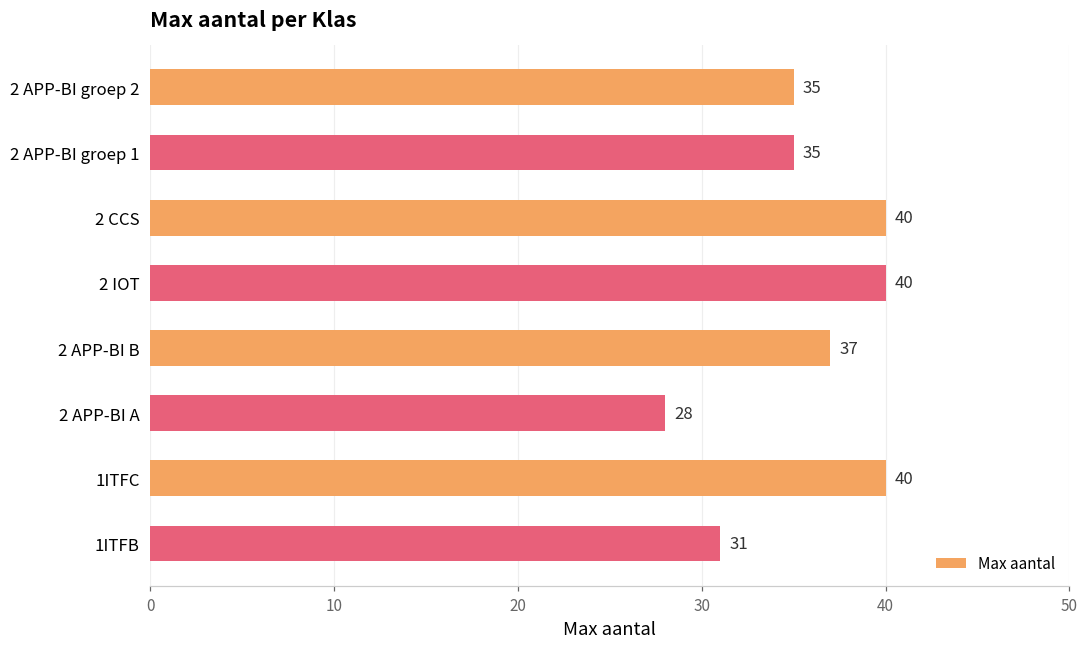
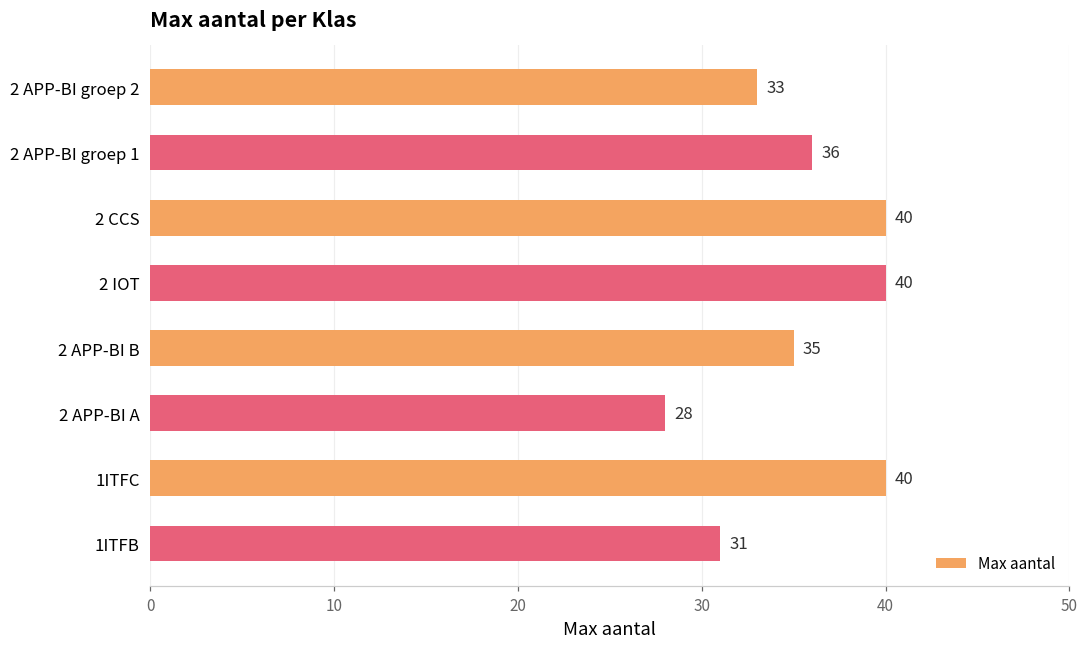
  {
-   "2 APP-BI groep 2": 35,
-   "2 APP-BI groep 1": 35,
+   "2 APP-BI groep 2": 33,
+   "2 APP-BI groep 1": 36,
    "2 CCS": 40,
    "2 IOT": 40,
-   "2 APP-BI B": 37,
+   "2 APP-BI B": 35,
    "2 APP-BI A": 28,
    "1ITFC": 40,
    "1ITFB": 31
  }
